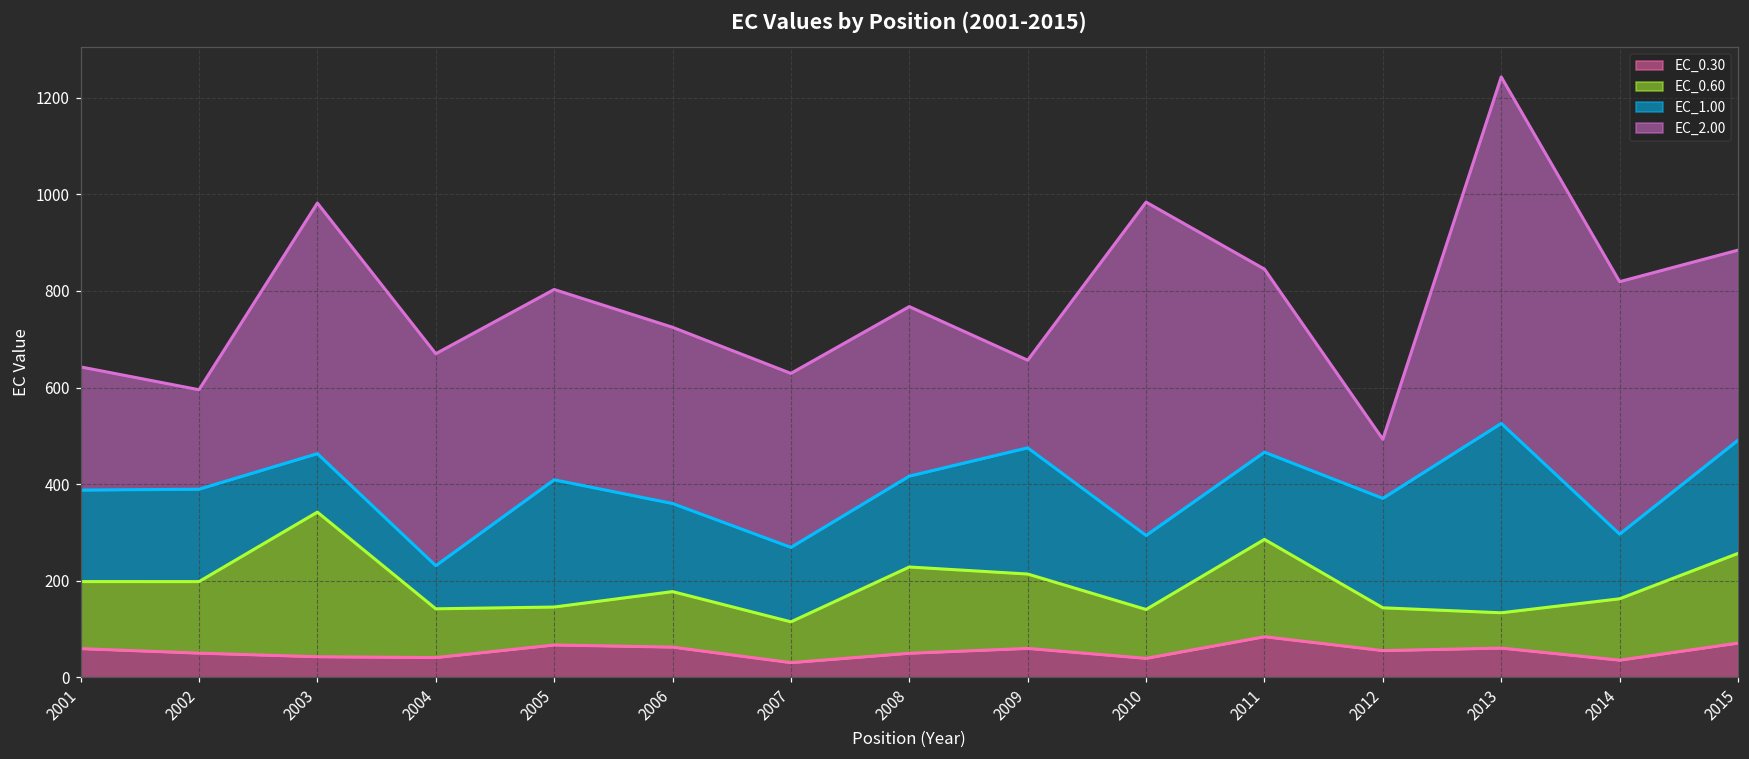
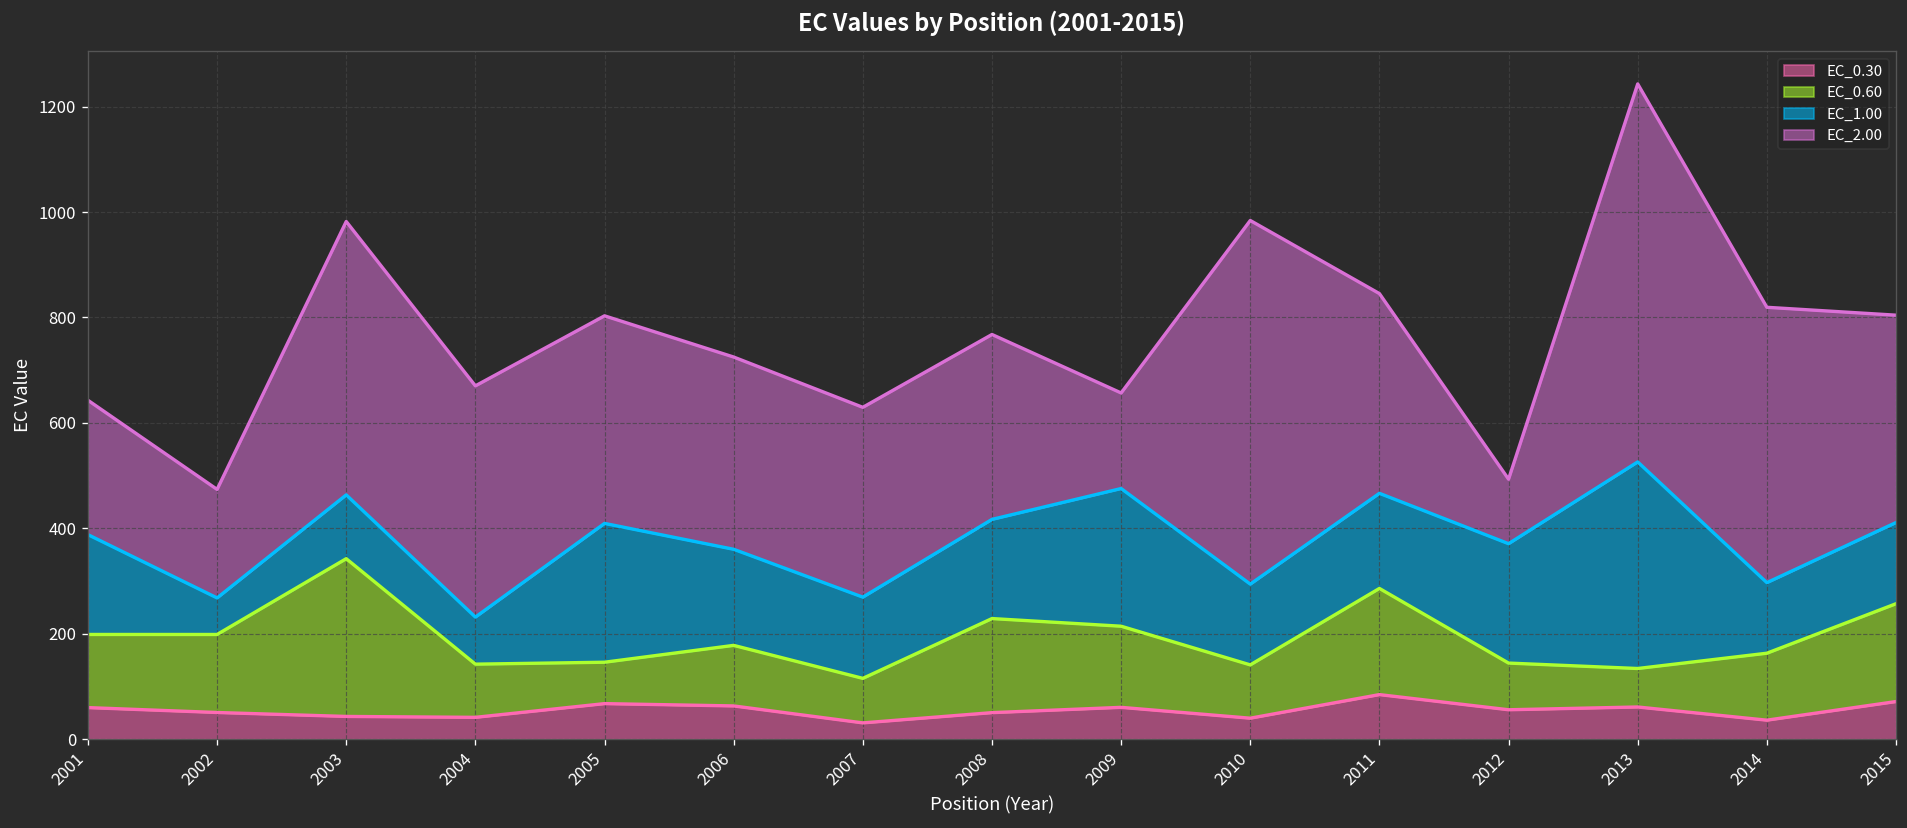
  {
    "EC_0.60": {
      "2001": 140,
      "2002": 150,
      "2003": 300,
      "2004": 100,
      "2005": 80,
      "2006": 110,
      "2007": 80,
      "2008": 180,
      "2009": 150,
      "2010": 100,
      "2011": 200,
      "2012": 90,
      "2013": 70,
      "2014": 130,
      "2015": 190
    },
    "EC_1.00": {
      "2001": 190,
-     "2002": 190,
+     "2002": 70,
      "2003": 120,
      "2004": 90,
      "2005": 260,
      "2006": 180,
      "2007": 150,
      "2008": 190,
      "2009": 260,
      "2010": 150,
      "2011": 180,
      "2012": 230,
      "2013": 390,
      "2014": 130,
-     "2015": 230
+     "2015": 150
    }
  }
